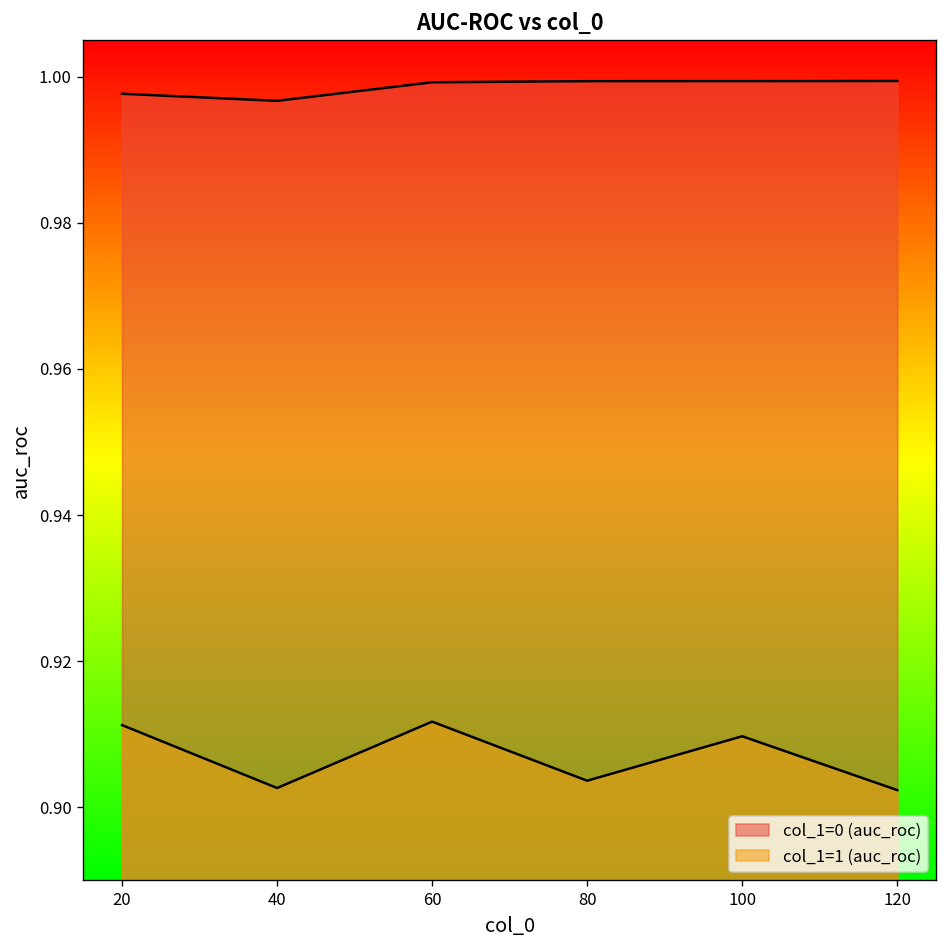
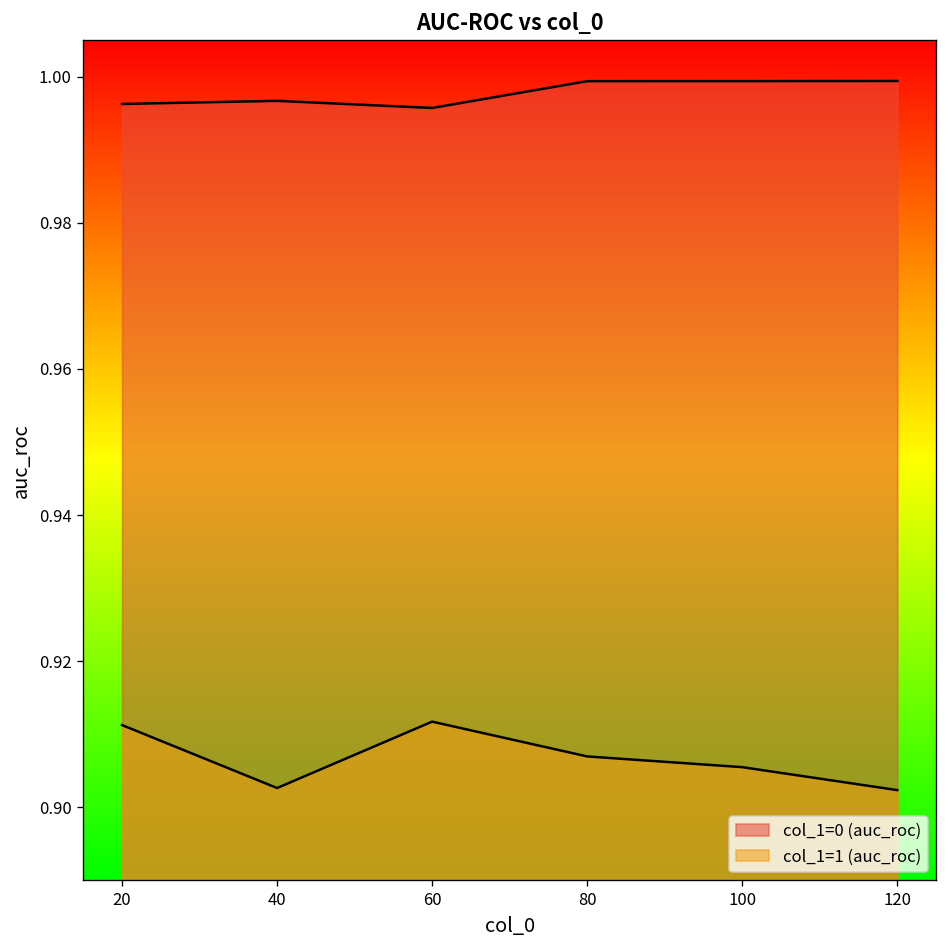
  {
    "col_1=0 (auc_roc)": {
-     "20": 0.998,
+     "20": 0.996,
      "40": 0.997,
-     "60": 0.999,
+     "60": 0.996,
      "80": 0.999,
      "100": 0.999,
      "120": 0.999
    },
    "col_1=1 (auc_roc)": {
      "20": 0.911,
      "40": 0.903,
      "60": 0.912,
-     "80": 0.904,
-     "100": 0.910,
+     "80": 0.907,
+     "100": 0.906,
      "120": 0.902
    }
  }
